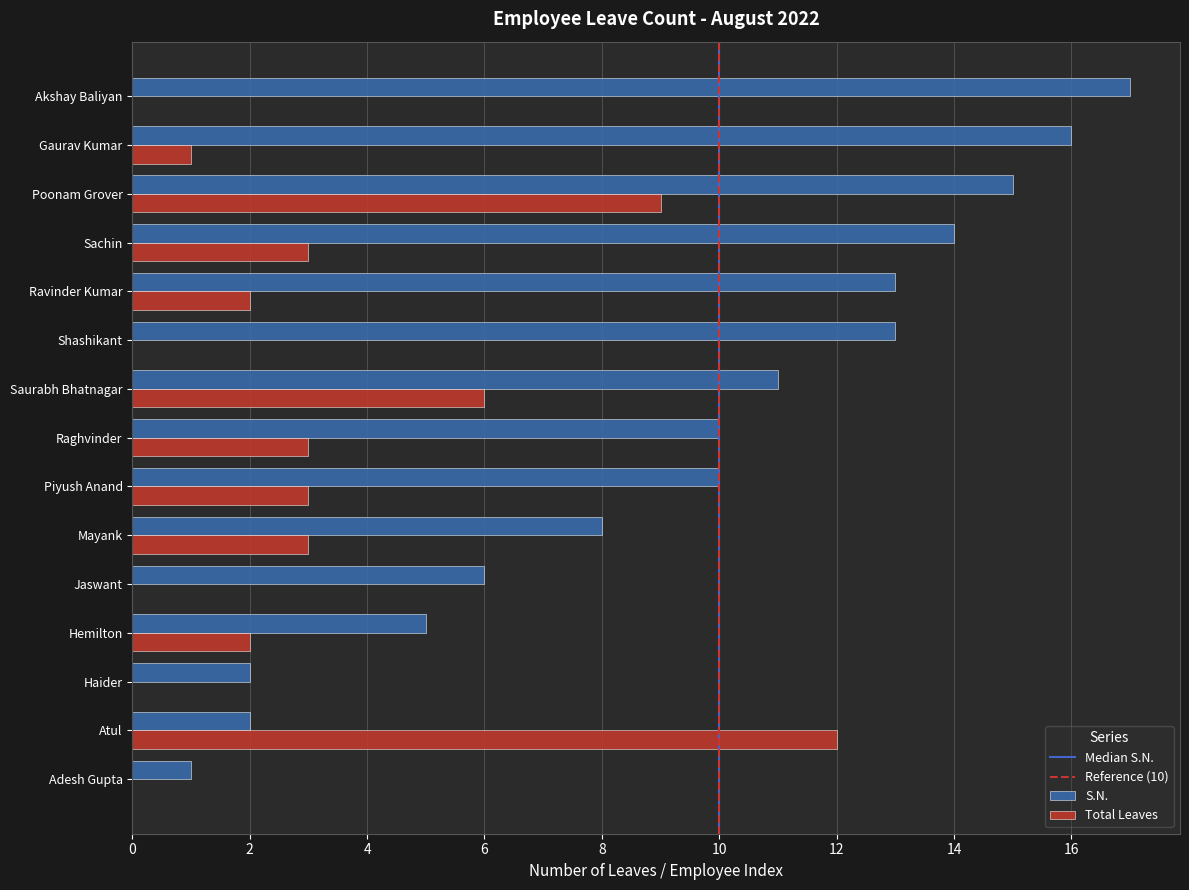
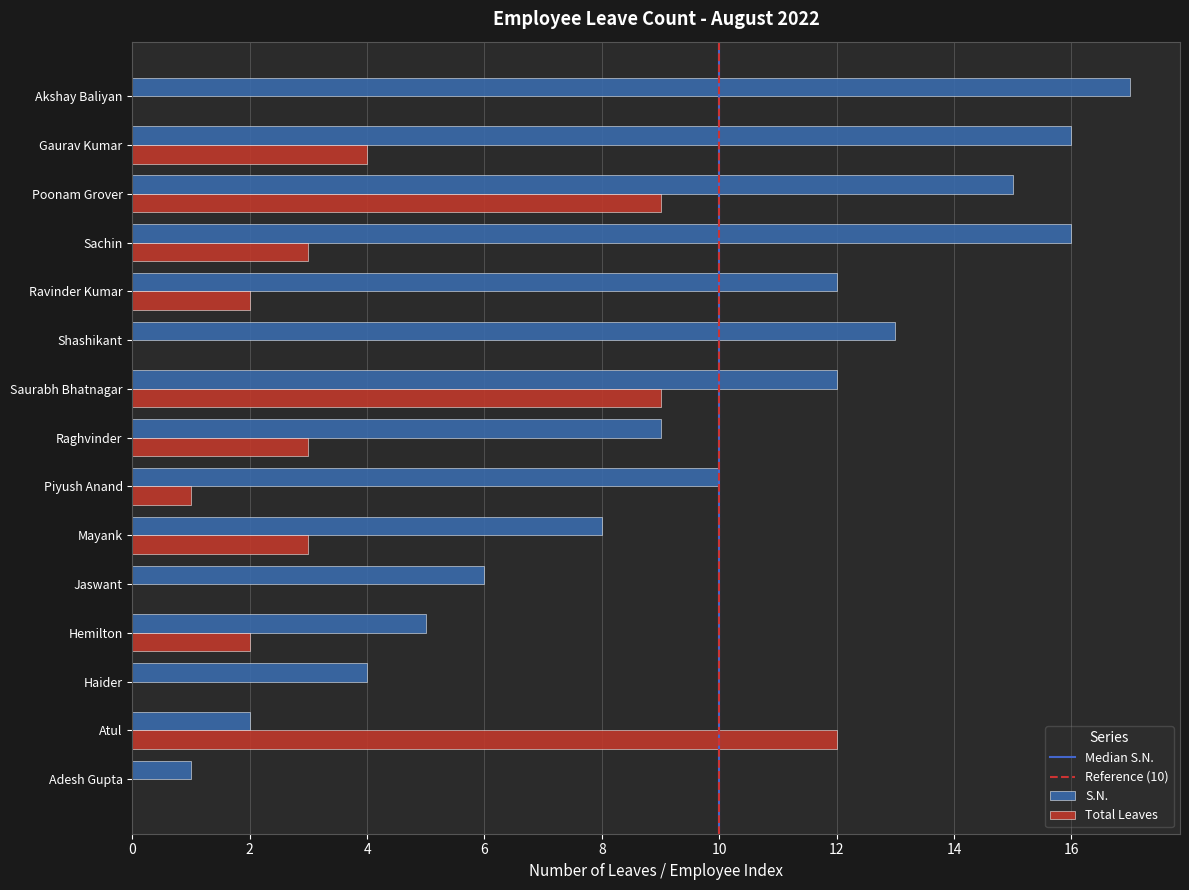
  {
    "S.N.": {
      "Akshay Baliyan": 17,
      "Gaurav Kumar": 16,
      "Poonam Grover": 15,
-     "Sachin": 14,
-     "Ravinder Kumar": 13,
+     "Sachin": 16,
+     "Ravinder Kumar": 12,
      "Shashikant": 13,
-     "Saurabh Bhatnagar": 11,
-     "Raghvinder": 10,
+     "Saurabh Bhatnagar": 12,
+     "Raghvinder": 9,
      "Piyush Anand": 10,
      "Mayank": 8,
      "Jaswant": 6,
      "Hemilton": 5,
-     "Haider": 2,
+     "Haider": 4,
      "Atul": 2,
      "Adesh Gupta": 1
    },
    "Total Leaves": {
      "Akshay Baliyan": 0,
-     "Gaurav Kumar": 1,
+     "Gaurav Kumar": 4,
      "Poonam Grover": 9,
      "Sachin": 3,
      "Ravinder Kumar": 2,
      "Shashikant": 0,
-     "Saurabh Bhatnagar": 6,
+     "Saurabh Bhatnagar": 9,
      "Raghvinder": 3,
-     "Piyush Anand": 3,
+     "Piyush Anand": 1,
      "Mayank": 3,
      "Jaswant": 0,
      "Hemilton": 2,
      "Haider": 0,
      "Atul": 12,
      "Adesh Gupta": 0
    }
  }
